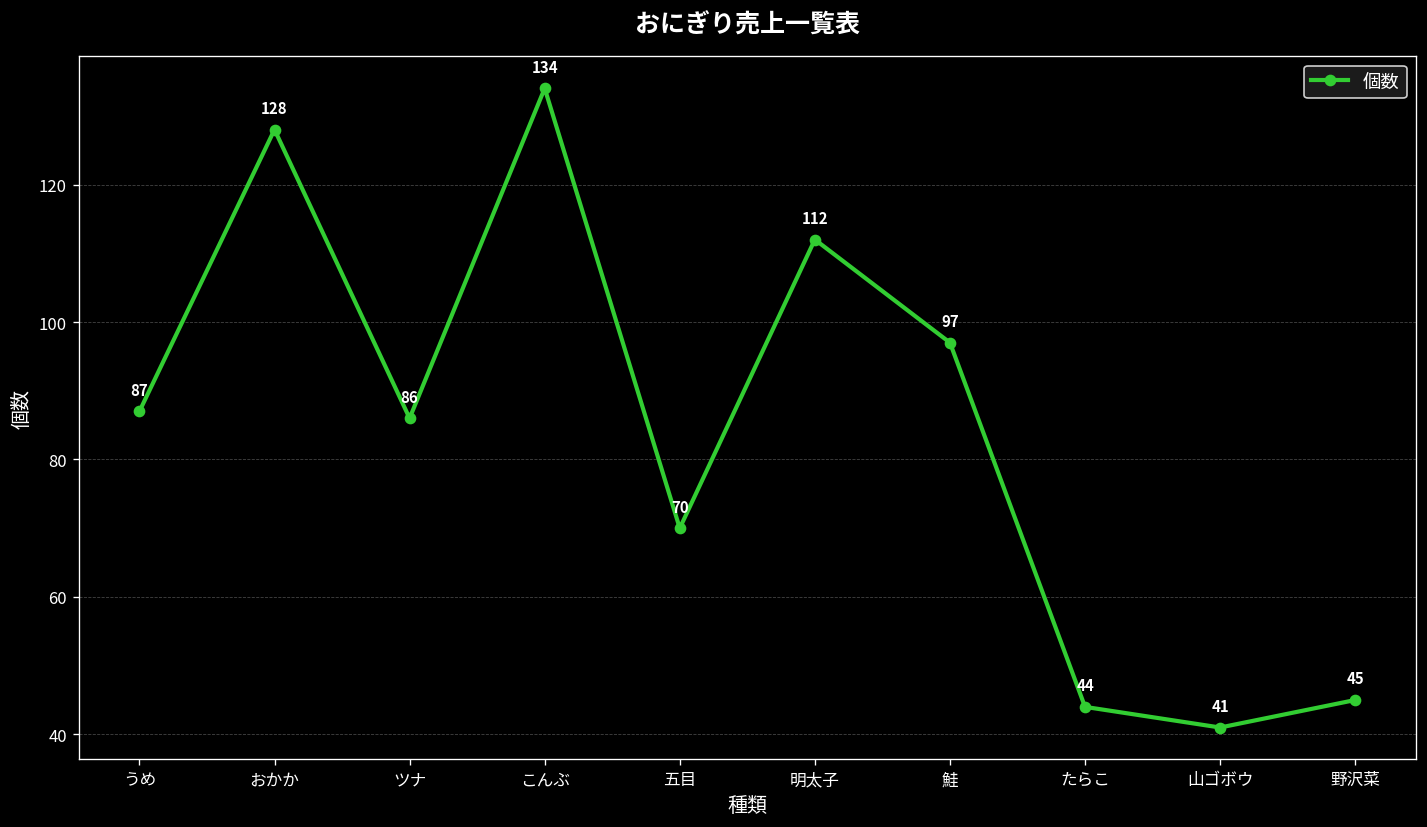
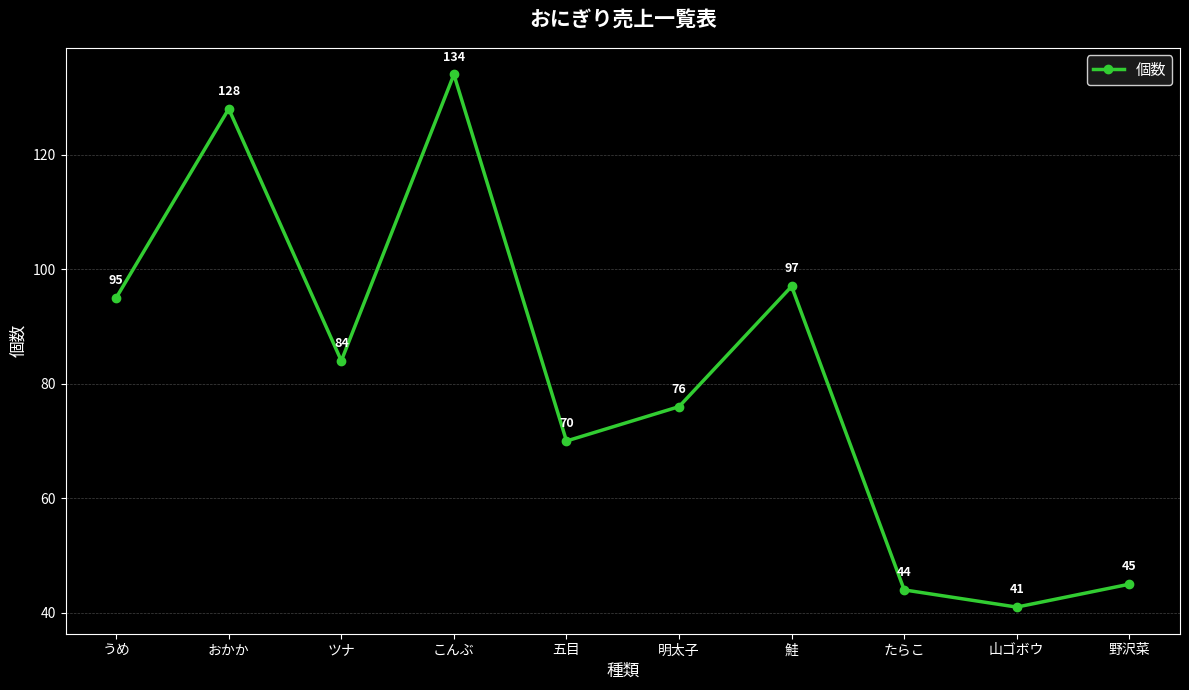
  {
-   "うめ": 87,
+   "うめ": 95,
    "おかか": 128,
-   "ツナ": 86,
+   "ツナ": 84,
    "こんぶ": 134,
    "五目": 70,
-   "明太子": 112,
+   "明太子": 76,
    "鮭": 97,
    "たらこ": 44,
    "山ゴボウ": 41,
    "野沢菜": 45
  }
